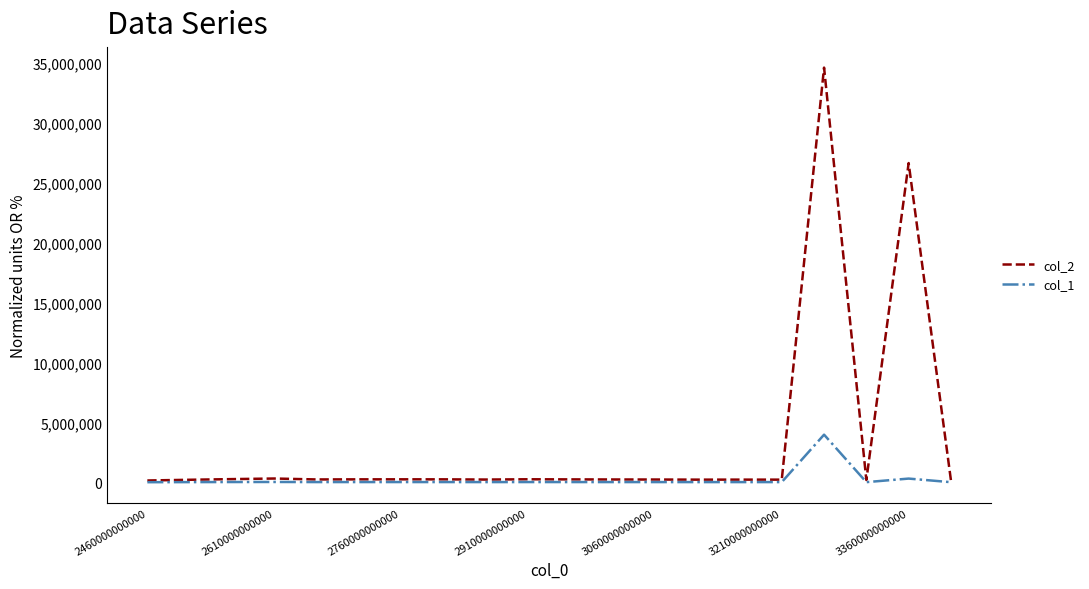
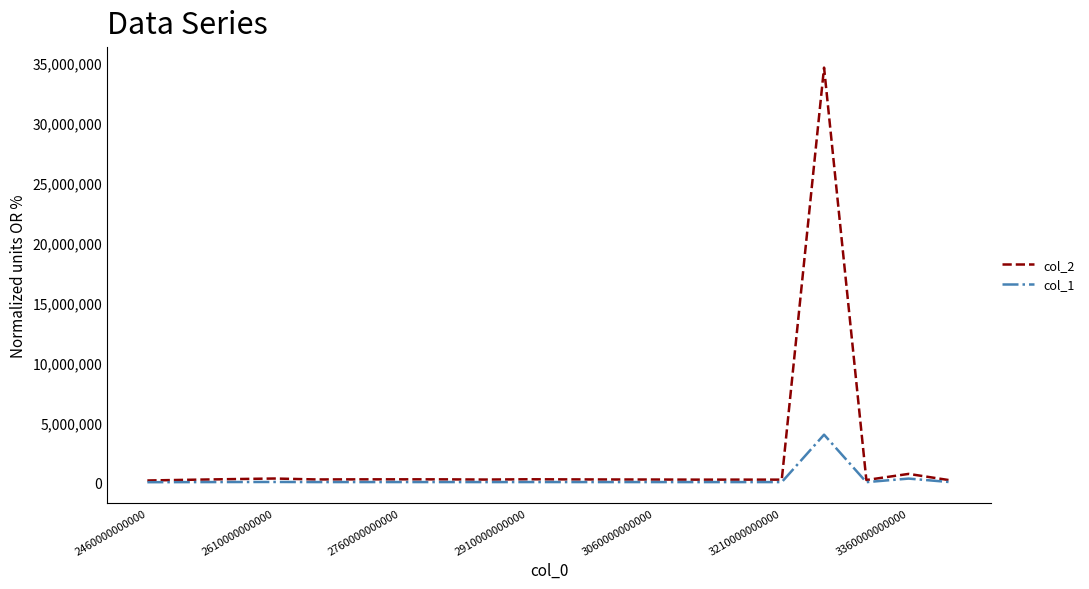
  {
    "col_2": {
      "2610000000000": "300,000",
      "2760000000000": "300,000",
      "2910000000000": "300,000",
      "3060000000000": "200,000",
-     "3360000000000": "26,600,000"
+     "3360000000000": "700,000"
    },
    "col_1": {
      "2610000000000": "0",
      "2760000000000": "0",
      "2910000000000": "0",
      "3060000000000": "0",
      "3360000000000": "300,000"
    }
  }
